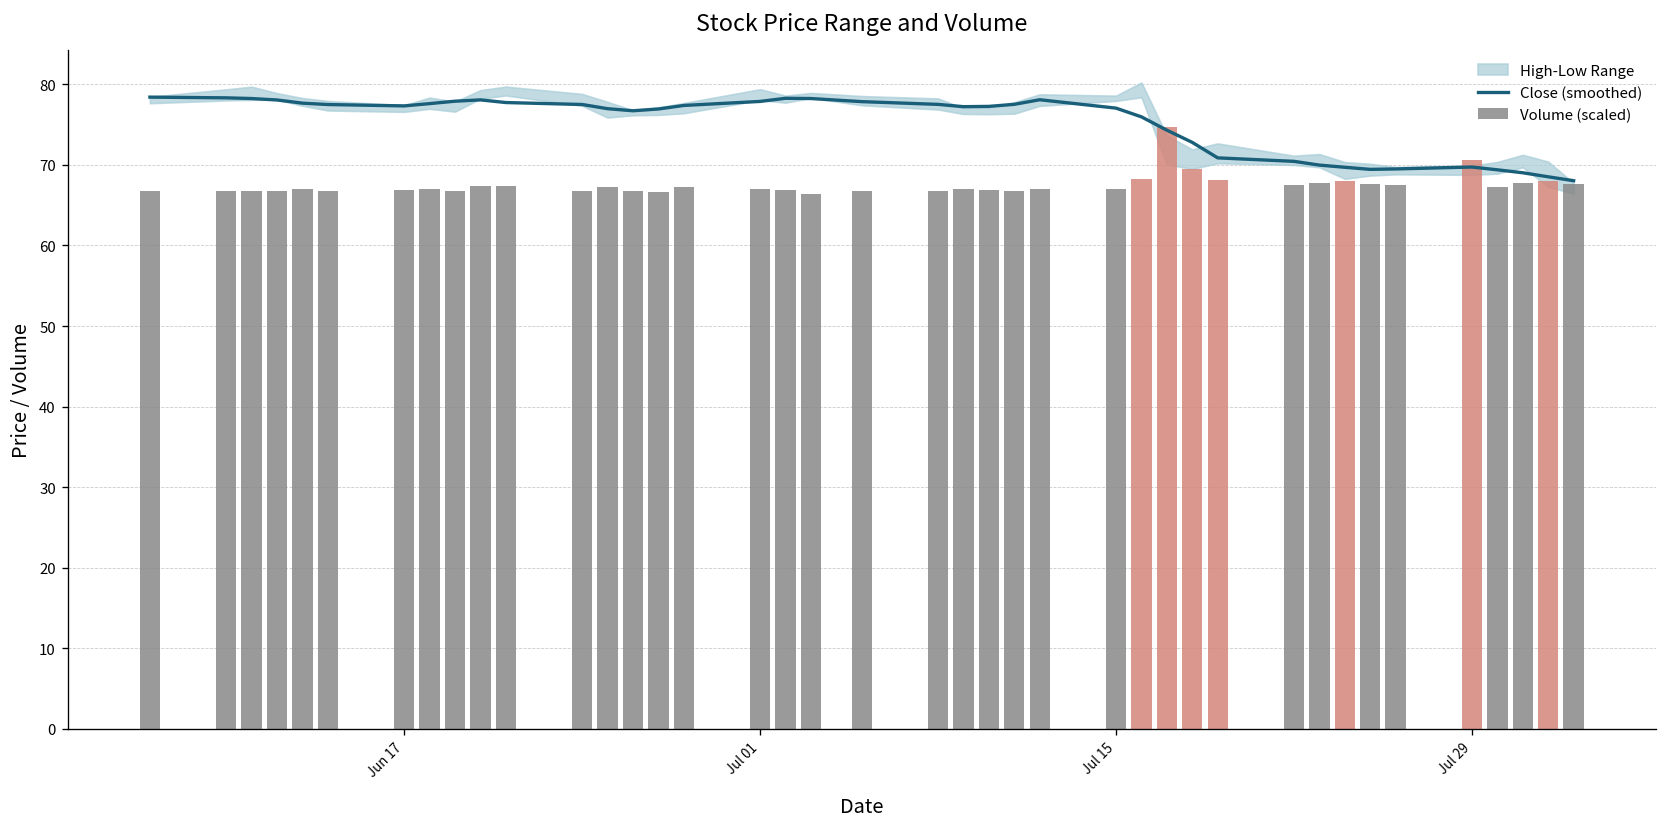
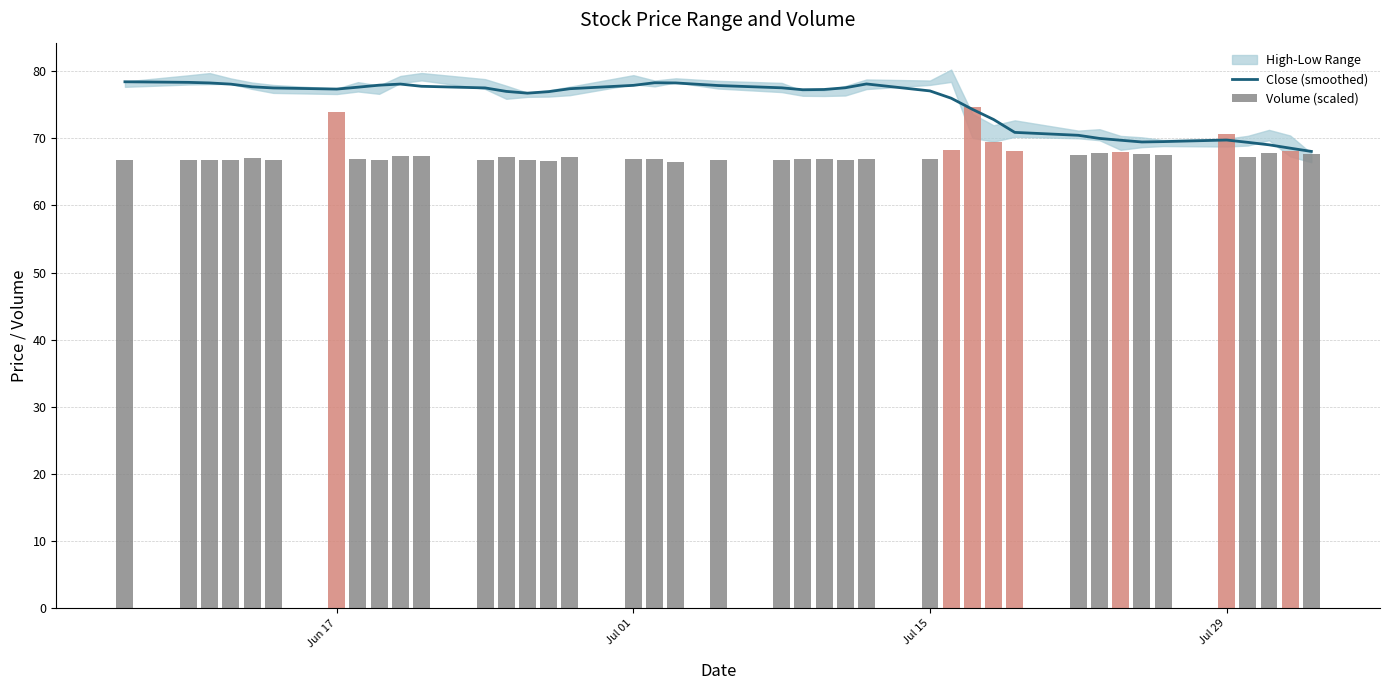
  {
    "Volume (scaled)": {
-     "Jun 17": 67,
+     "Jun 17": 74,
      "Jul 01": 67,
      "Jul 15": 67,
      "Jul 29": 71
    },
    "Close (smoothed)": {
      "Jul 01": 78,
      "Jul 15": 77
    }
  }
